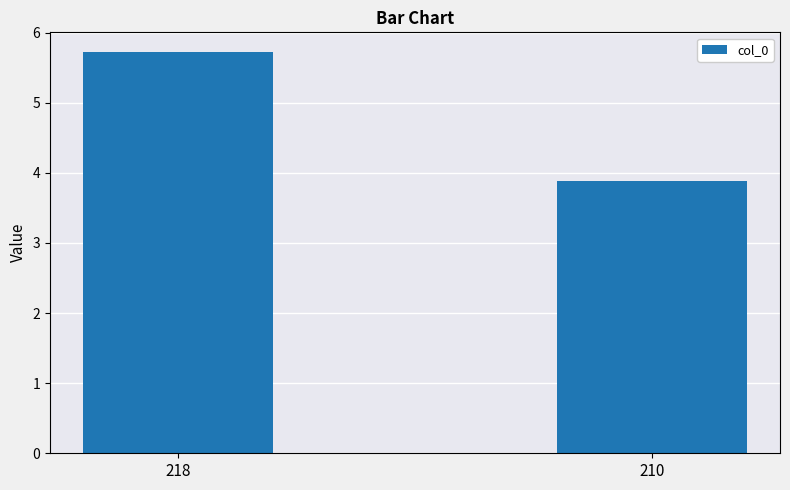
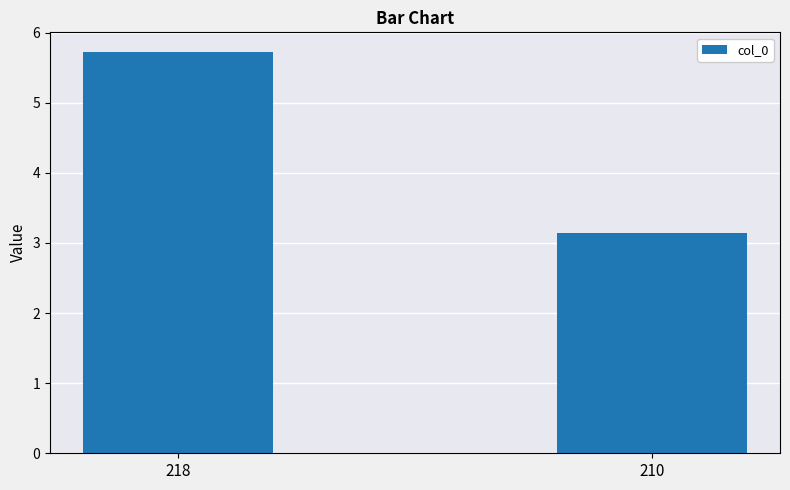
  {
    "218": 5.7,
-   "210": 3.9
+   "210": 3.1
  }
